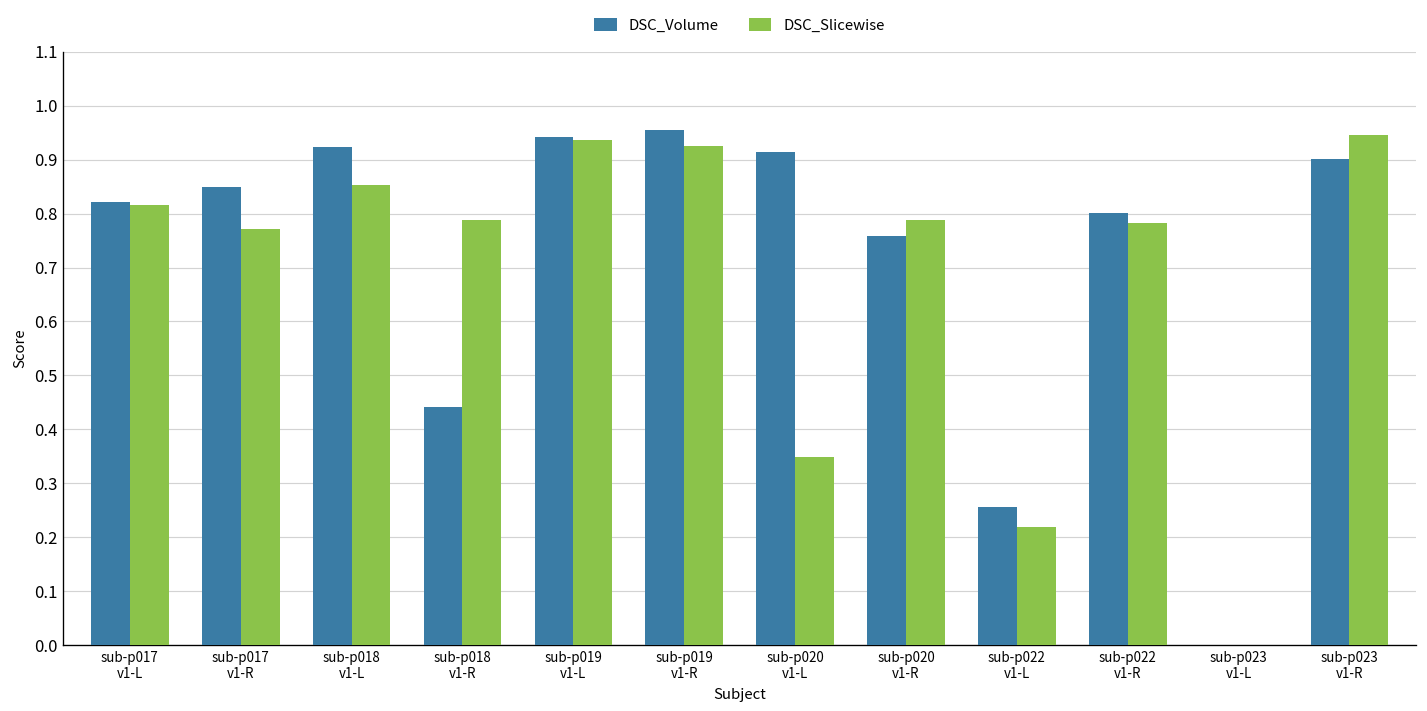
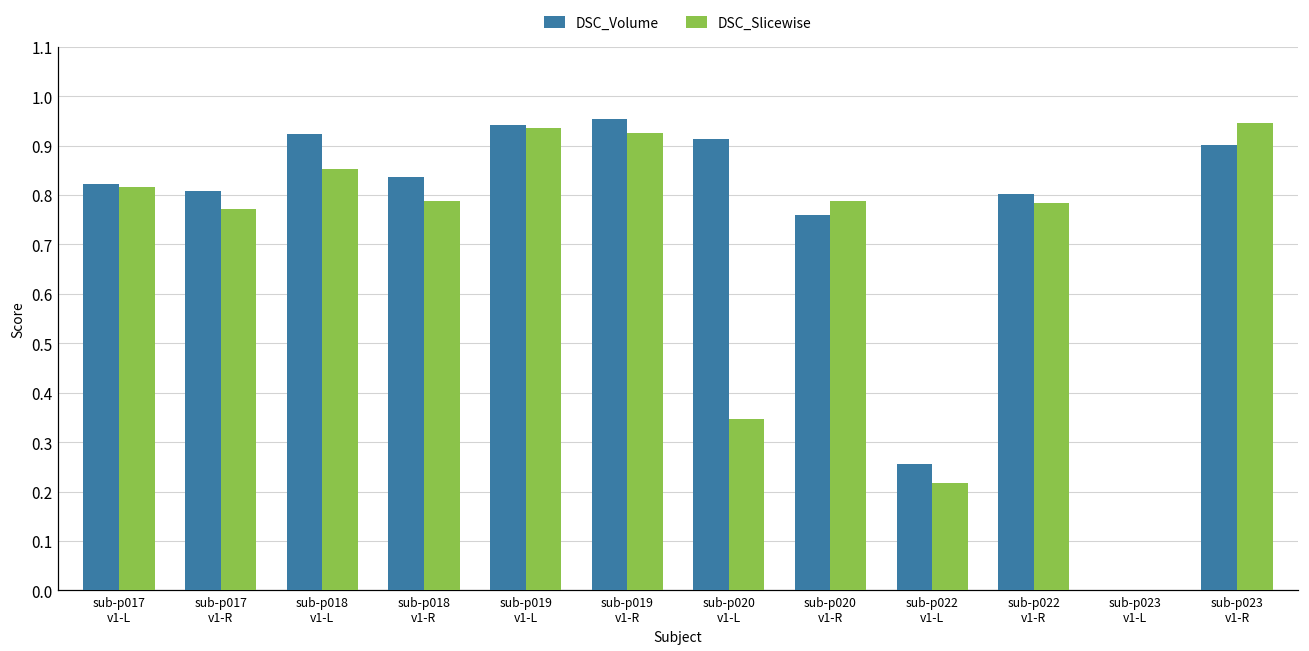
  {
    "DSC_Volume": {
      "sub-p017 v1-L": 0.82,
-     "sub-p017 v1-R": 0.85,
+     "sub-p017 v1-R": 0.81,
      "sub-p018 v1-L": 0.92,
-     "sub-p018 v1-R": 0.44,
+     "sub-p018 v1-R": 0.84,
      "sub-p019 v1-L": 0.94,
      "sub-p019 v1-R": 0.95,
      "sub-p020 v1-L": 0.91,
      "sub-p020 v1-R": 0.76,
      "sub-p022 v1-L": 0.26,
      "sub-p022 v1-R": 0.80,
      "sub-p023 v1-L": 0.00,
      "sub-p023 v1-R": 0.90
    },
    "DSC_Slicewise": {
      "sub-p017 v1-L": 0.82,
      "sub-p017 v1-R": 0.77,
      "sub-p018 v1-L": 0.85,
      "sub-p018 v1-R": 0.79,
      "sub-p019 v1-L": 0.94,
      "sub-p019 v1-R": 0.93,
      "sub-p020 v1-L": 0.35,
      "sub-p020 v1-R": 0.79,
      "sub-p022 v1-L": 0.22,
      "sub-p022 v1-R": 0.78,
      "sub-p023 v1-L": 0.00,
      "sub-p023 v1-R": 0.95
    }
  }
